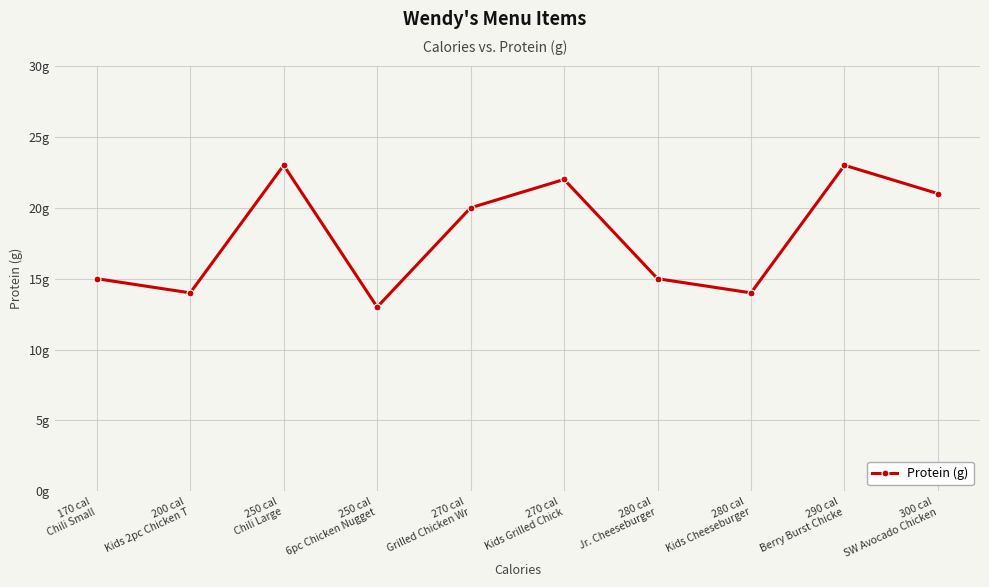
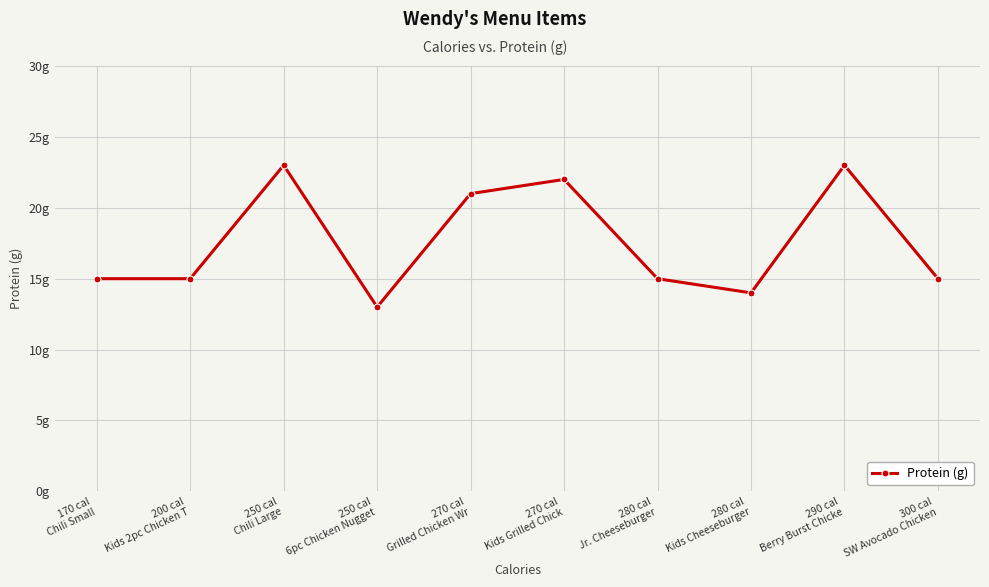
  {
    "170 cal Chili Small": "15g",
-   "200 cal Kids 2pc Chicken T": "14g",
+   "200 cal Kids 2pc Chicken T": "15g",
    "250 cal Chili Large": "23g",
    "250 cal 6pc Chicken Nugget": "13g",
-   "270 cal Grilled Chicken Wr": "20g",
+   "270 cal Grilled Chicken Wr": "21g",
    "270 cal Kids Grilled Chick": "22g",
    "280 cal Jr. Cheeseburger": "15g",
    "280 cal Kids Cheeseburger": "14g",
    "290 cal Berry Burst Chicke": "23g",
-   "300 cal SW Avocado Chicken": "21g"
+   "300 cal SW Avocado Chicken": "15g"
  }
